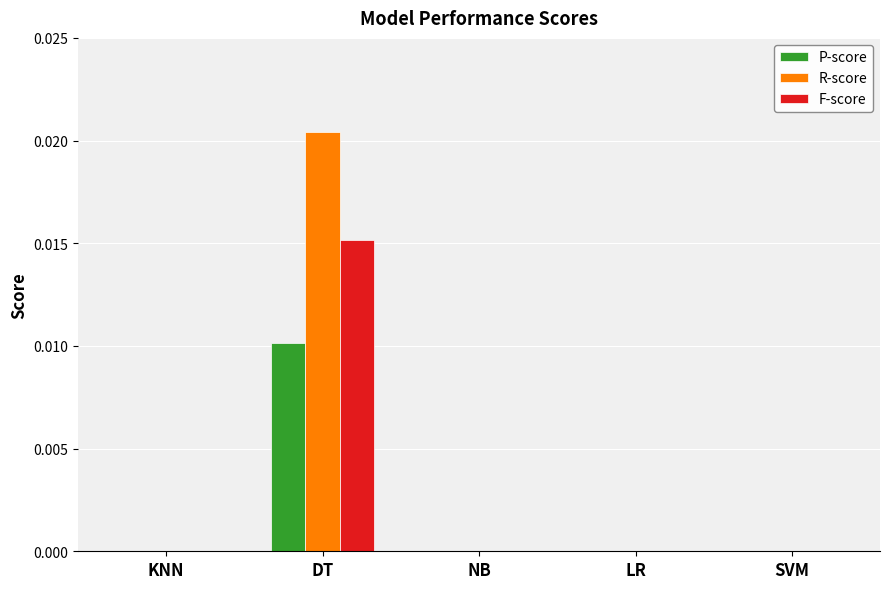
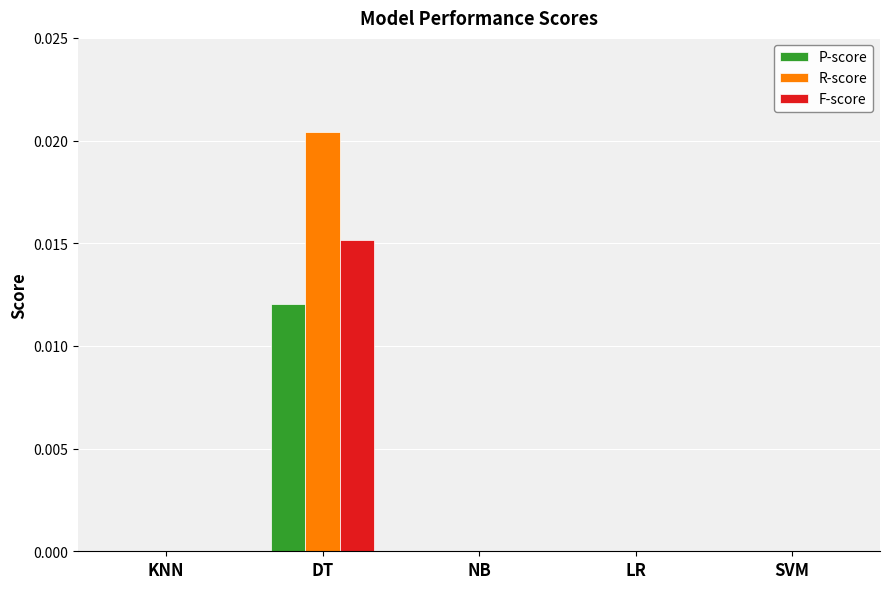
  {
    "P-score": {
      "KNN": 0.0000,
-     "DT": 0.0101,
+     "DT": 0.0120,
      "NB": 0.0000,
      "LR": 0.0000,
      "SVM": 0.0000
    },
    "R-score": {
      "KNN": 0.0000,
      "DT": 0.0204,
      "NB": 0.0000,
      "LR": 0.0000,
      "SVM": 0.0000
    },
    "F-score": {
      "KNN": 0.0000,
      "DT": 0.0152,
      "NB": 0.0000,
      "LR": 0.0000,
      "SVM": 0.0000
    }
  }
